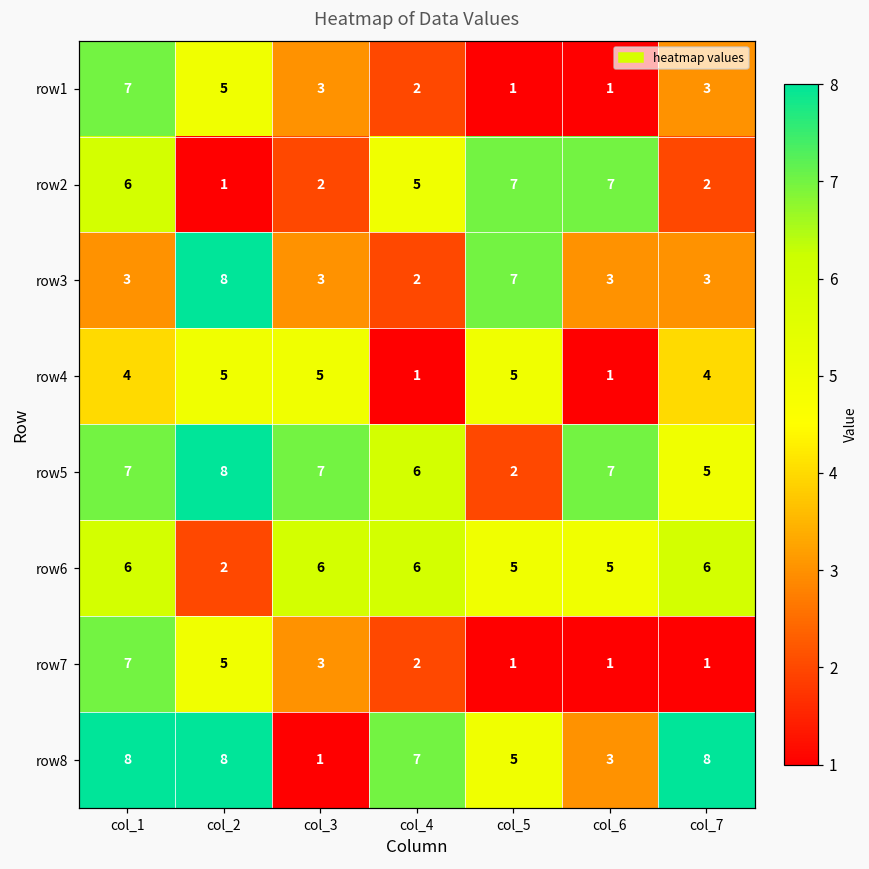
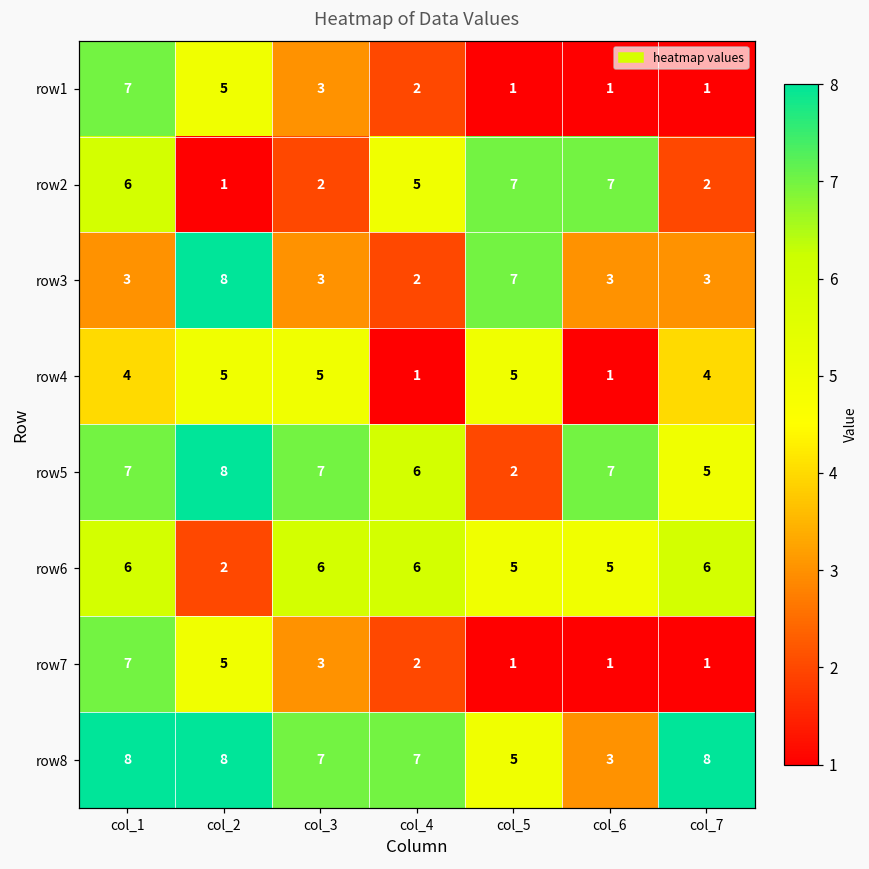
  {
    "row1": {
      "col_1": 7,
      "col_2": 5,
      "col_3": 3,
      "col_4": 2,
      "col_5": 1,
      "col_6": 1,
-     "col_7": 3
+     "col_7": 1
    },
    "row2": {
      "col_1": 6,
      "col_2": 1,
      "col_3": 2,
      "col_4": 5,
      "col_5": 7,
      "col_6": 7,
      "col_7": 2
    },
    "row3": {
      "col_1": 3,
      "col_2": 8,
      "col_3": 3,
      "col_4": 2,
      "col_5": 7,
      "col_6": 3,
      "col_7": 3
    },
    "row4": {
      "col_1": 4,
      "col_2": 5,
      "col_3": 5,
      "col_4": 1,
      "col_5": 5,
      "col_6": 1,
      "col_7": 4
    },
    "row5": {
      "col_1": 7,
      "col_2": 8,
      "col_3": 7,
      "col_4": 6,
      "col_5": 2,
      "col_6": 7,
      "col_7": 5
    },
    "row6": {
      "col_1": 6,
      "col_2": 2,
      "col_3": 6,
      "col_4": 6,
      "col_5": 5,
      "col_6": 5,
      "col_7": 6
    },
    "row7": {
      "col_1": 7,
      "col_2": 5,
      "col_3": 3,
      "col_4": 2,
      "col_5": 1,
      "col_6": 1,
      "col_7": 1
    },
    "row8": {
      "col_1": 8,
      "col_2": 8,
-     "col_3": 1,
+     "col_3": 7,
      "col_4": 7,
      "col_5": 5,
      "col_6": 3,
      "col_7": 8
    }
  }
